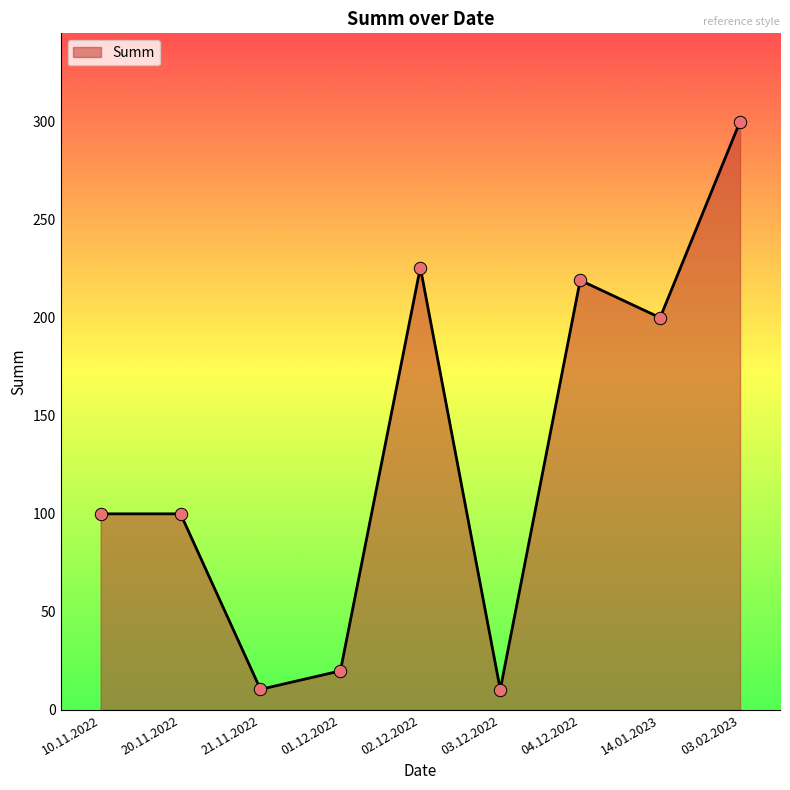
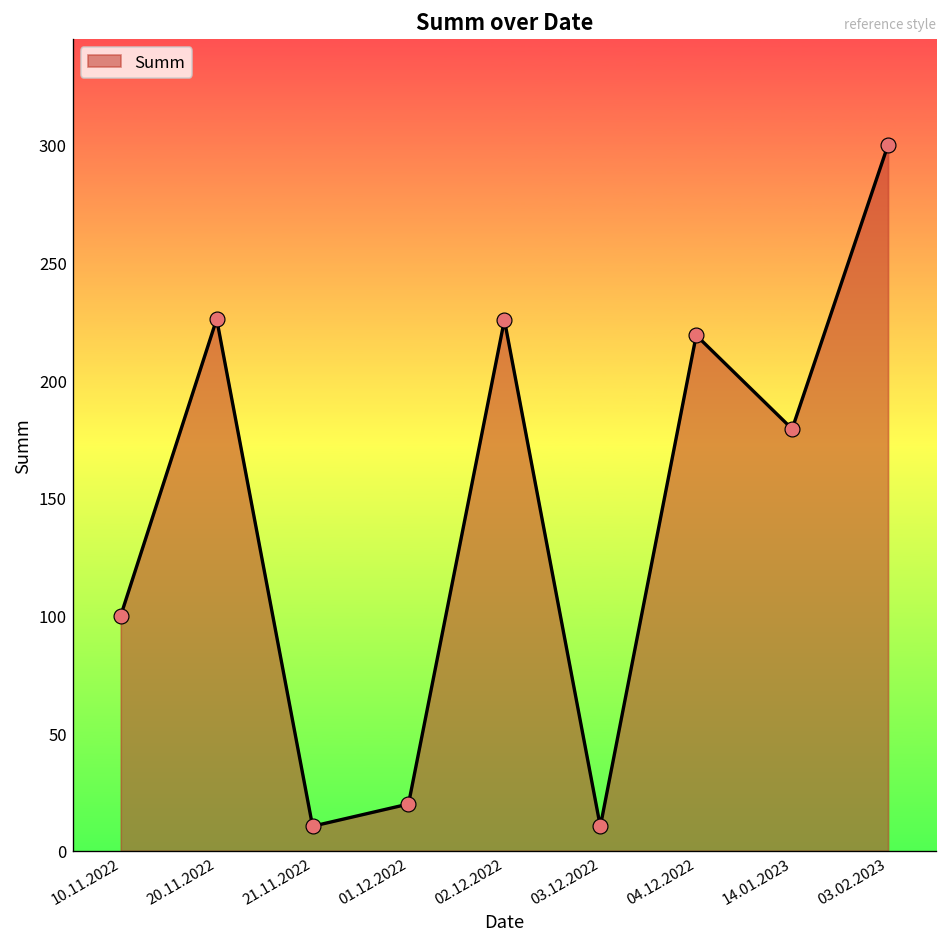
  {
    "10.11.2022": 100,
-   "20.11.2022": 100,
+   "20.11.2022": 226,
    "21.11.2022": 11,
    "01.12.2022": 20,
    "02.12.2022": 226,
    "03.12.2022": 10,
    "04.12.2022": 219,
-   "14.01.2023": 200,
+   "14.01.2023": 179,
    "03.02.2023": 300
  }
